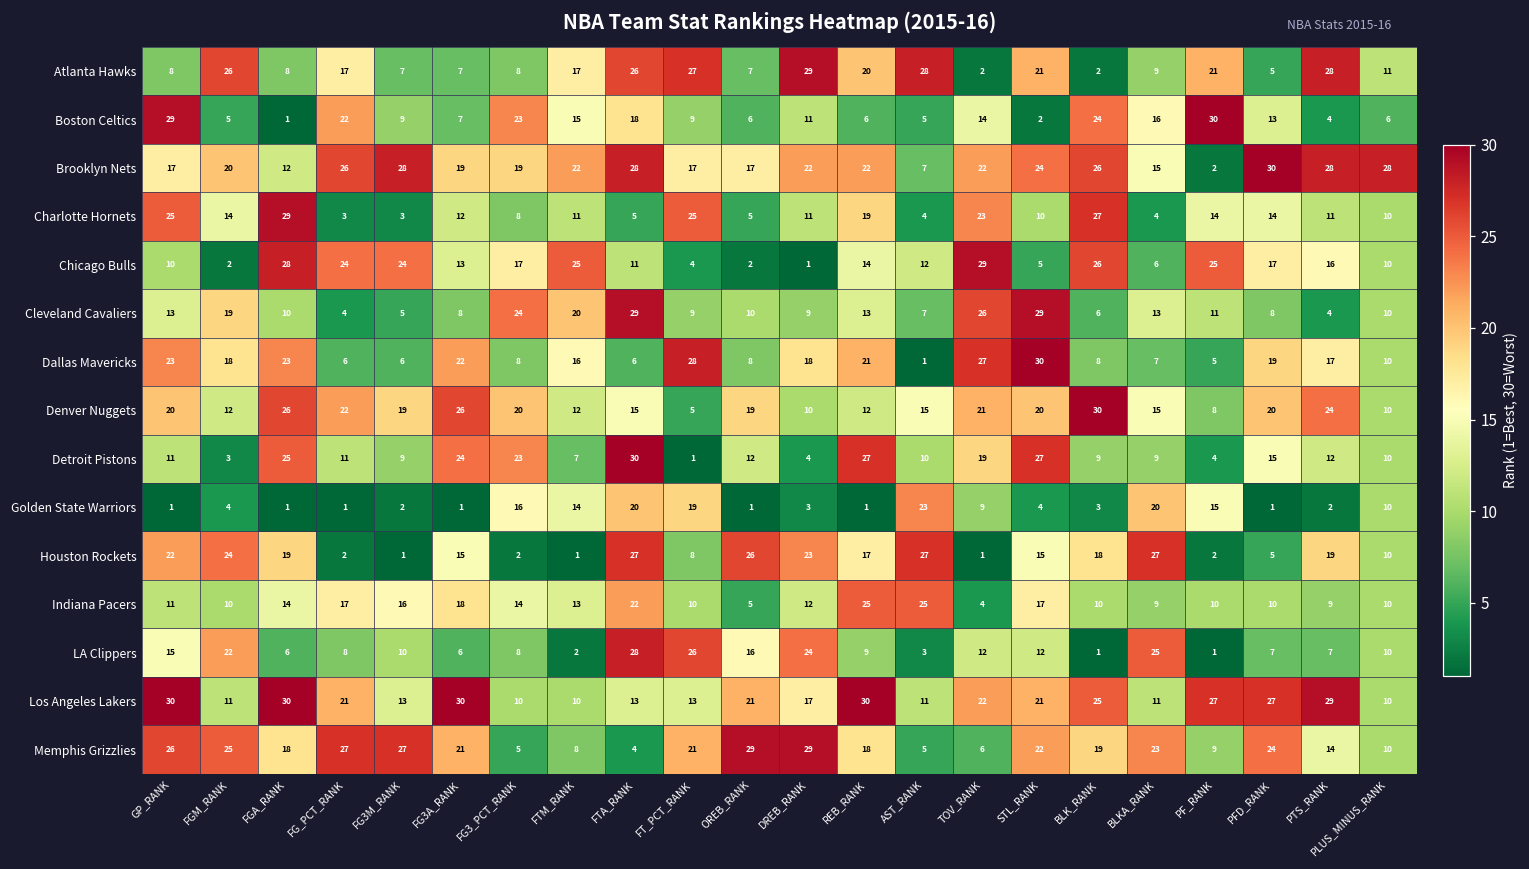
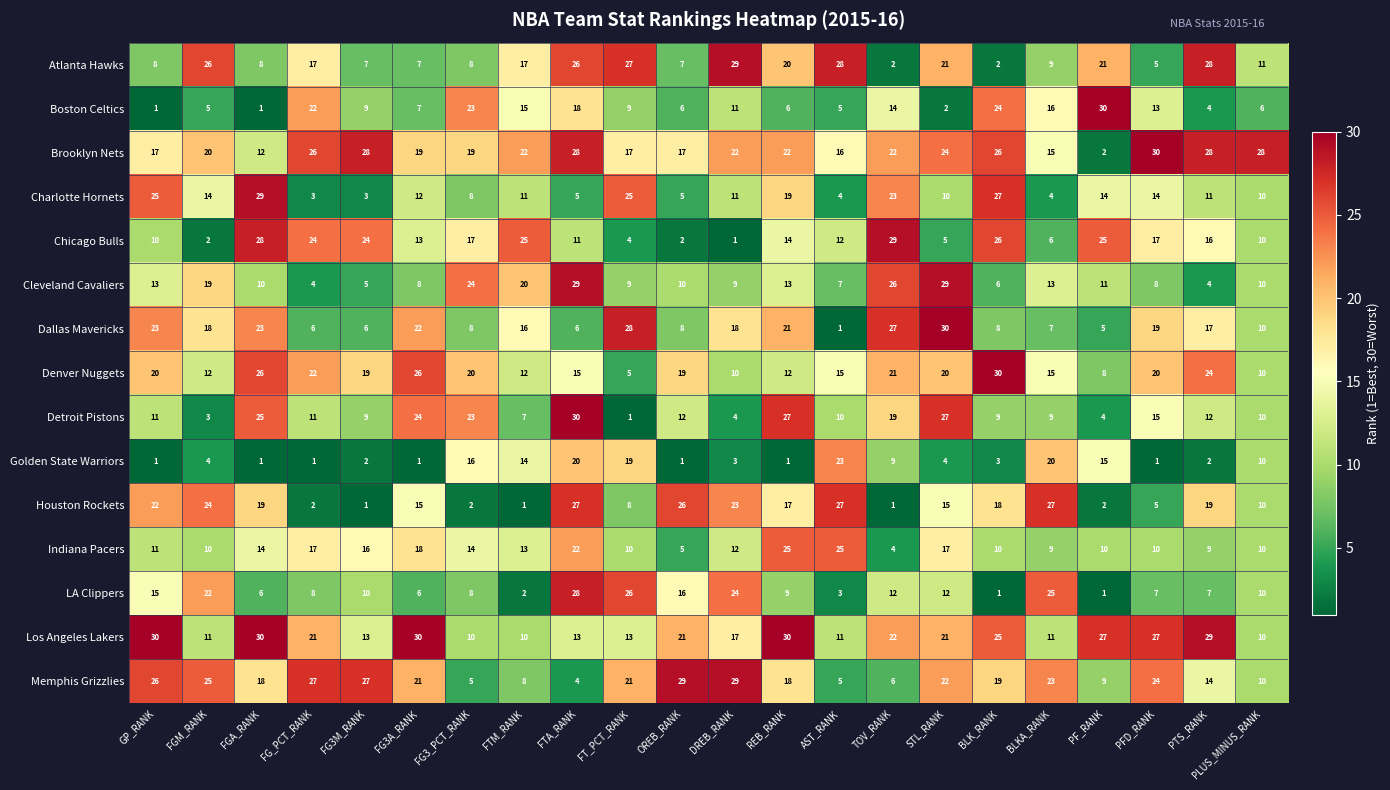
  {
    "Boston Celtics": {
-     "GP_RANK": 29,
+     "GP_RANK": 1,
      "FGM_RANK": 5,
      "FGA_RANK": 1,
      "FG_PCT_RANK": 22,
      "FG3M_RANK": 9,
      "FG3A_RANK": 7,
      "FG3_PCT_RANK": 23,
      "FTM_RANK": 15,
      "FTA_RANK": 18,
      "FT_PCT_RANK": 9,
      "OREB_RANK": 6,
      "DREB_RANK": 11,
      "REB_RANK": 6,
      "AST_RANK": 5,
      "TOV_RANK": 14,
      "STL_RANK": 2,
      "BLK_RANK": 24,
      "BLKA_RANK": 16,
      "PF_RANK": 30,
      "PFD_RANK": 13,
      "PTS_RANK": 4,
      "PLUS_MINUS_RANK": 6
    },
    "Brooklyn Nets": {
      "GP_RANK": 17,
      "FGM_RANK": 20,
      "FGA_RANK": 12,
      "FG_PCT_RANK": 26,
      "FG3M_RANK": 28,
      "FG3A_RANK": 19,
      "FG3_PCT_RANK": 19,
      "FTM_RANK": 22,
      "FTA_RANK": 28,
      "FT_PCT_RANK": 17,
      "OREB_RANK": 17,
      "DREB_RANK": 22,
      "REB_RANK": 22,
-     "AST_RANK": 7,
+     "AST_RANK": 16,
      "TOV_RANK": 22,
      "STL_RANK": 24,
      "BLK_RANK": 26,
      "BLKA_RANK": 15,
      "PF_RANK": 2,
      "PFD_RANK": 30,
      "PTS_RANK": 28,
      "PLUS_MINUS_RANK": 28
    }
  }
